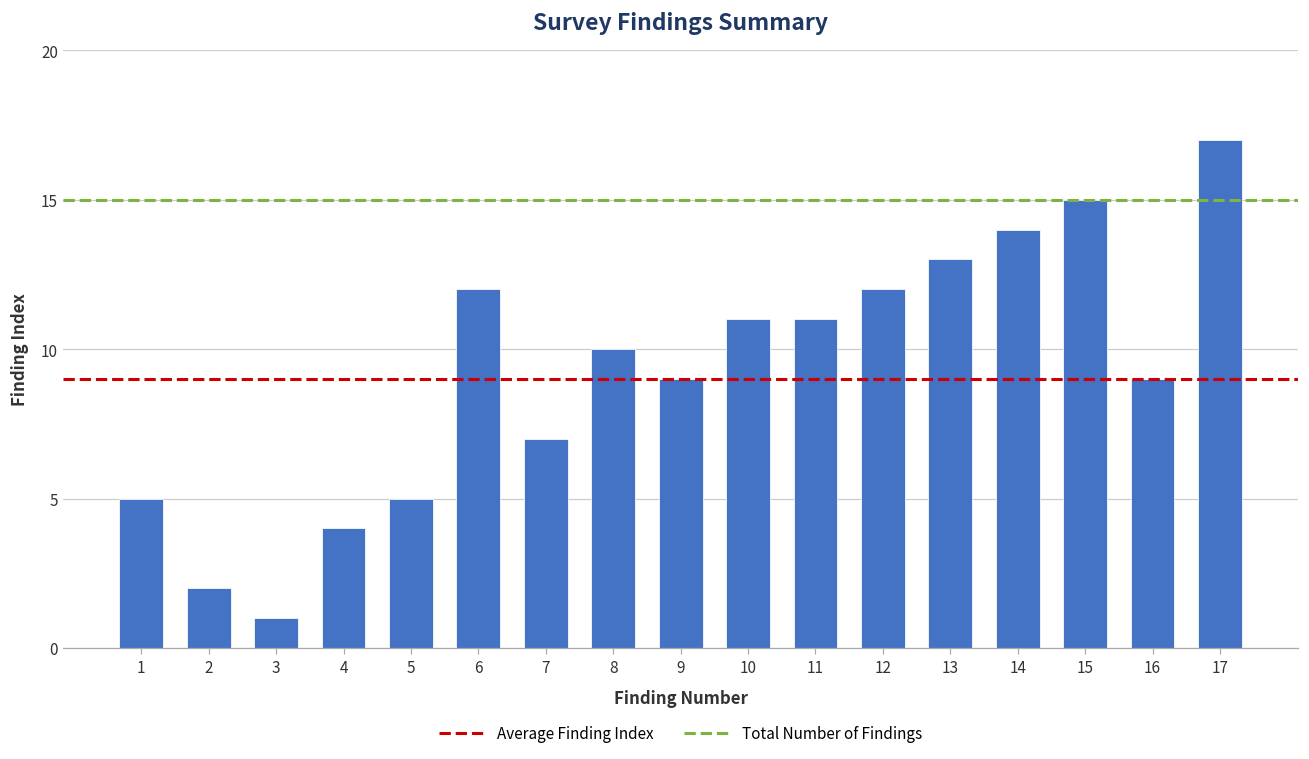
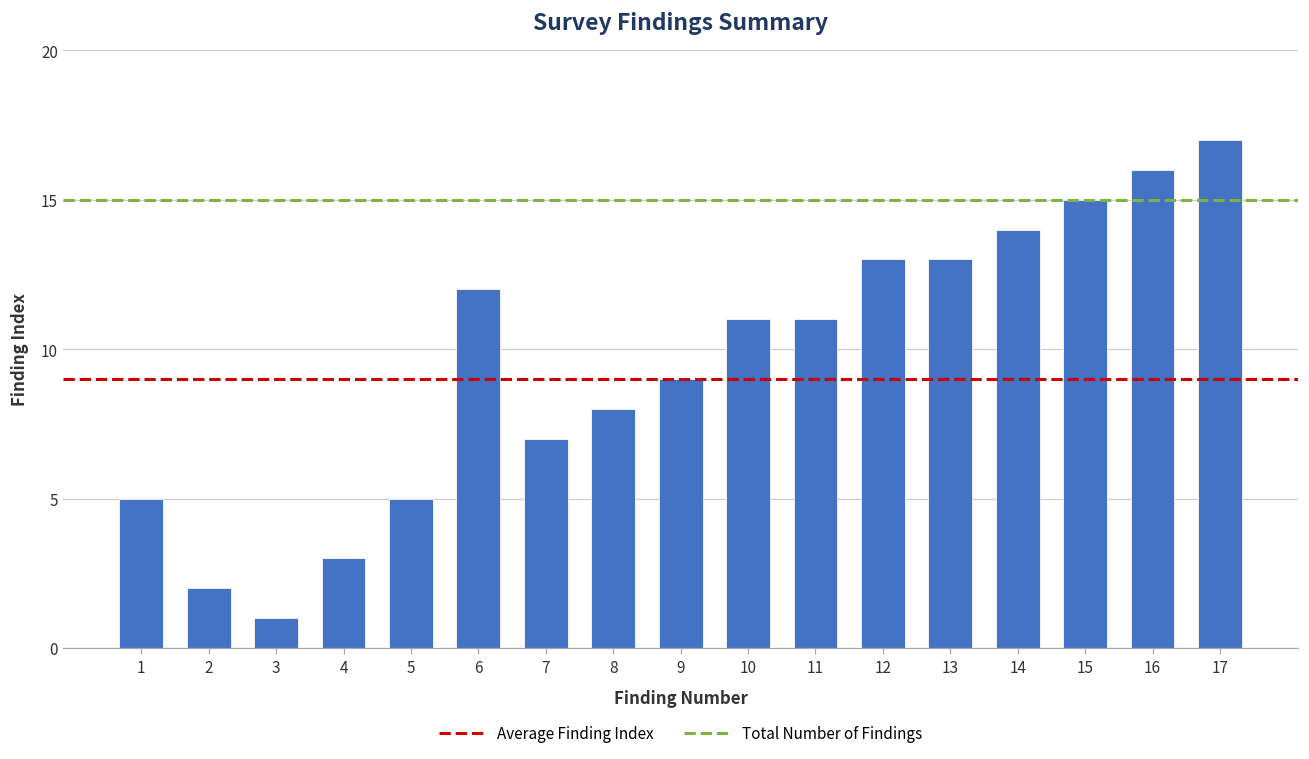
  {
    "1": 5,
    "2": 2,
    "3": 1,
-   "4": 4,
+   "4": 3,
    "5": 5,
    "6": 12,
    "7": 7,
-   "8": 10,
+   "8": 8,
    "9": 9,
    "10": 11,
    "11": 11,
-   "12": 12,
+   "12": 13,
    "13": 13,
    "14": 14,
    "15": 15,
-   "16": 9,
+   "16": 16,
    "17": 17
  }
